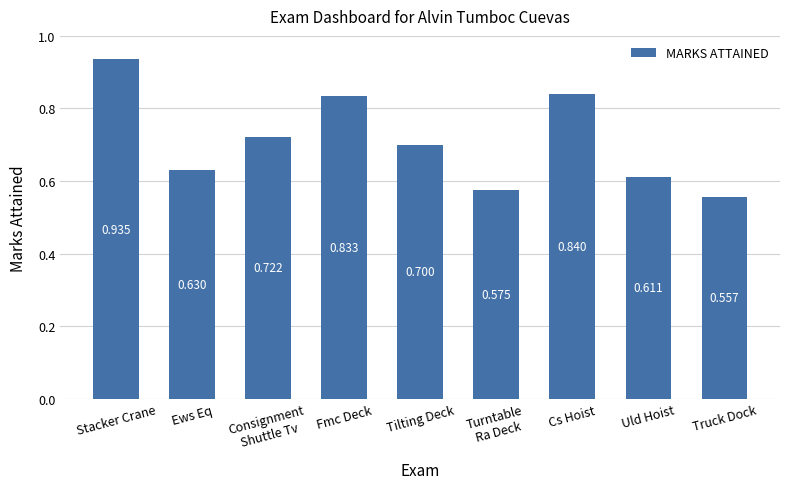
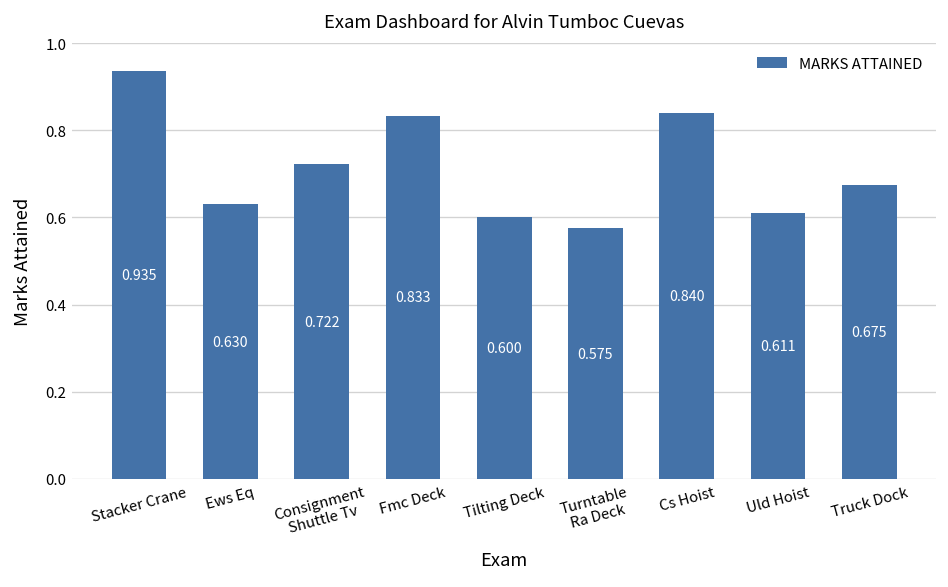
  {
    "Stacker Crane": 0.935,
    "Ews Eq": 0.630,
    "Consignment Shuttle Tv": 0.722,
    "Fmc Deck": 0.833,
-   "Tilting Deck": 0.700,
+   "Tilting Deck": 0.600,
    "Turntable Ra Deck": 0.575,
    "Cs Hoist": 0.840,
    "Uld Hoist": 0.611,
-   "Truck Dock": 0.557
+   "Truck Dock": 0.675
  }
